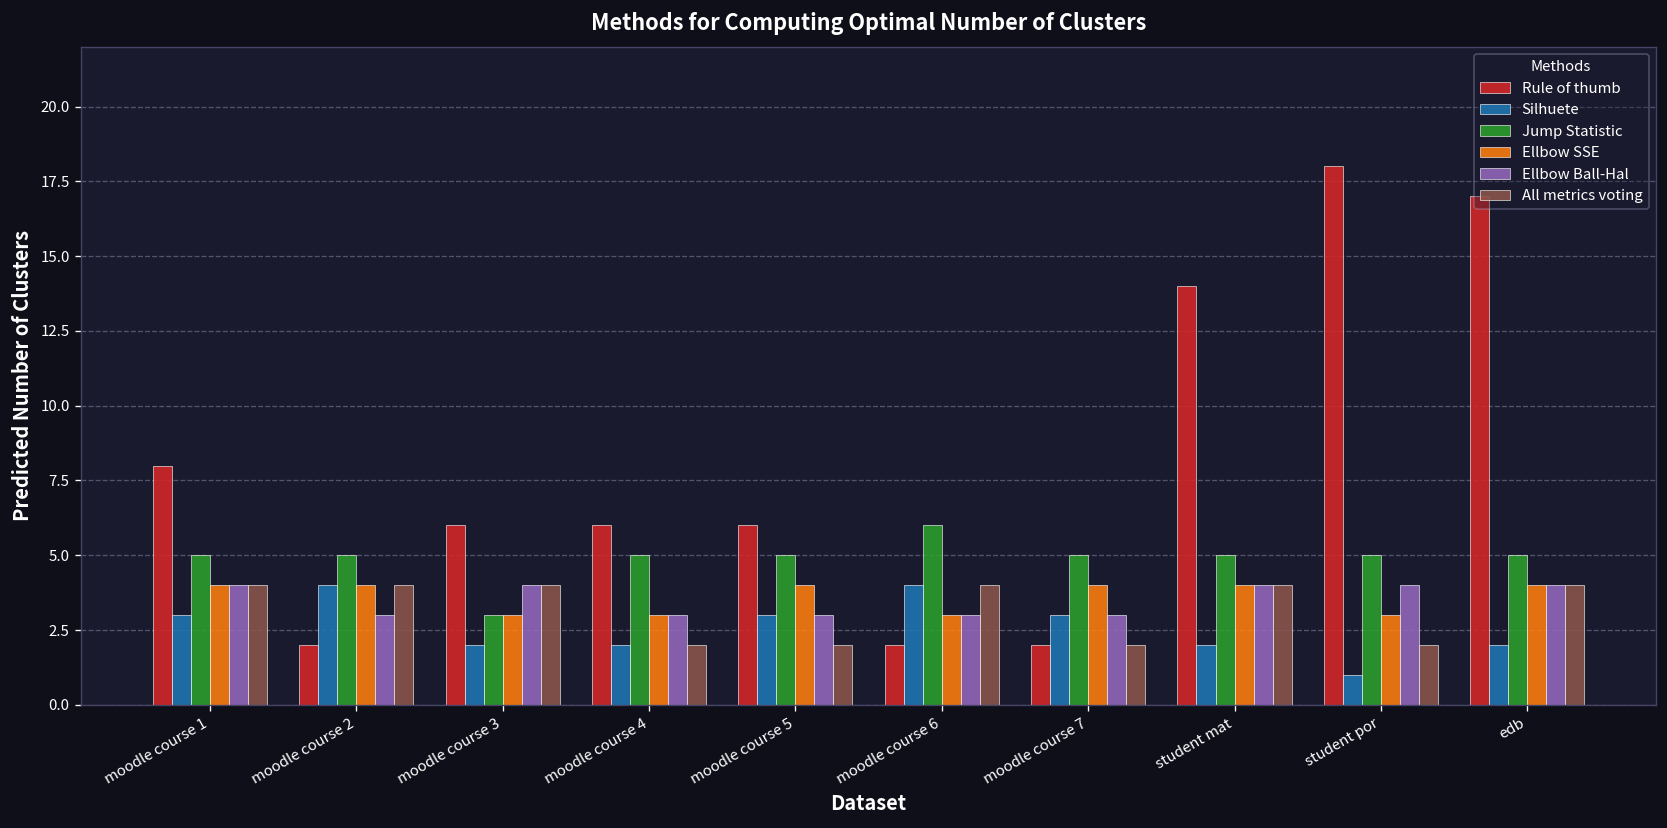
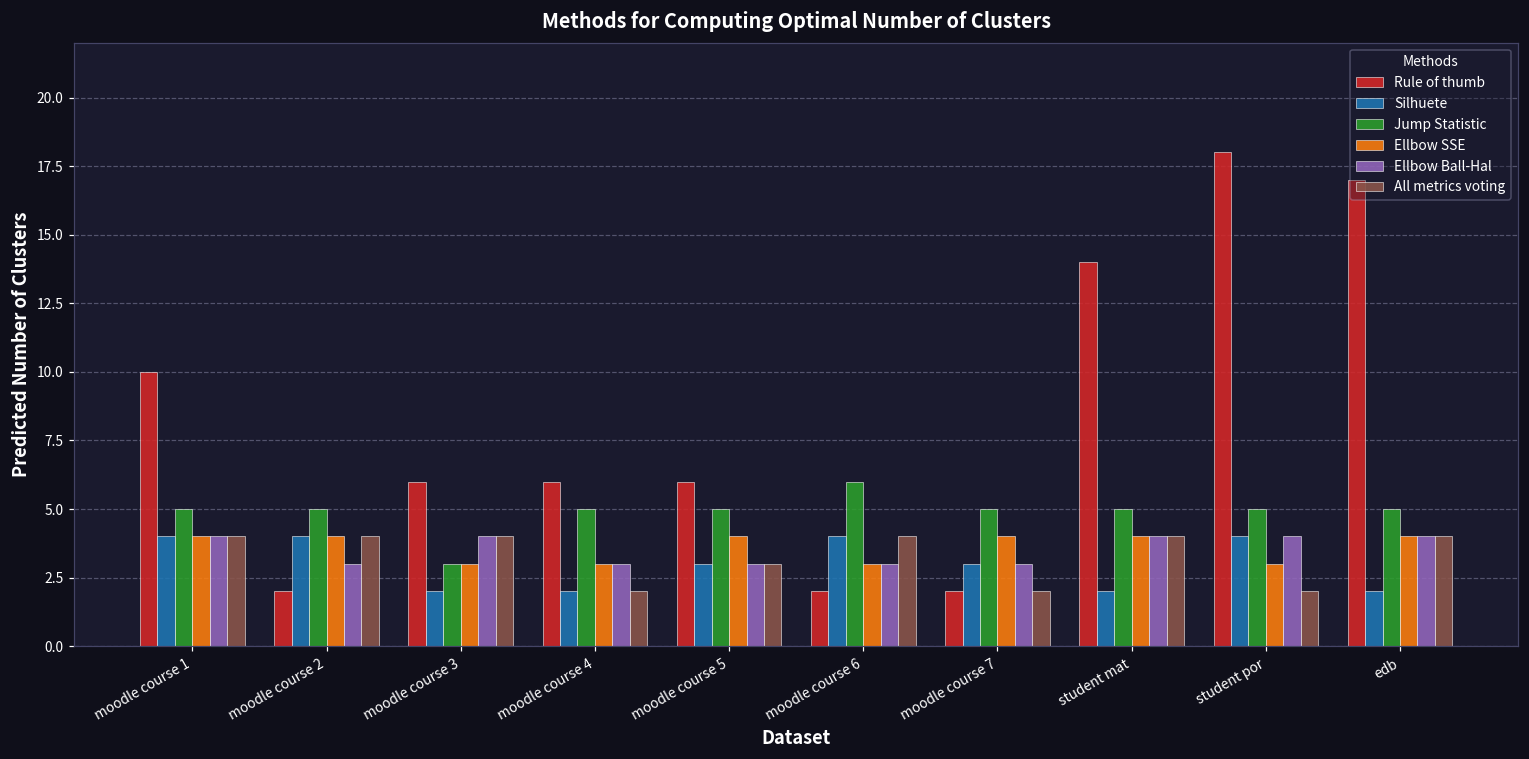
  {
    "Rule of thumb": {
-     "moodle course 1": 8,
+     "moodle course 1": 10,
      "moodle course 2": 2,
      "moodle course 3": 6,
      "moodle course 4": 6,
      "moodle course 5": 6,
      "moodle course 6": 2,
      "moodle course 7": 2,
      "student mat": 14,
      "student por": 18
    },
    "Silhuete": {
-     "moodle course 1": 3,
+     "moodle course 1": 4,
      "moodle course 2": 4,
      "moodle course 3": 2,
      "moodle course 4": 2,
      "moodle course 5": 3,
      "moodle course 6": 4,
      "moodle course 7": 3,
      "student mat": 2,
-     "student por": 1,
+     "student por": 4,
      "edb": 2
    },
    "Jump Statistic": {
      "moodle course 1": 5,
      "moodle course 2": 5,
      "moodle course 3": 3,
      "moodle course 4": 5,
      "moodle course 5": 5,
      "moodle course 6": 6,
      "moodle course 7": 5,
      "student mat": 5,
      "student por": 5,
      "edb": 5
    },
    "Ellbow SSE": {
      "moodle course 1": 4,
      "moodle course 2": 4,
      "moodle course 3": 3,
      "moodle course 4": 3,
      "moodle course 5": 4,
      "moodle course 6": 3,
      "moodle course 7": 4,
      "student mat": 4,
      "student por": 3,
      "edb": 4
    },
    "Ellbow Ball-Hal": {
      "moodle course 1": 4,
      "moodle course 2": 3,
      "moodle course 3": 4,
      "moodle course 4": 3,
      "moodle course 5": 3,
      "moodle course 6": 3,
      "moodle course 7": 3,
      "student mat": 4,
      "student por": 4,
      "edb": 4
    },
    "All metrics voting": {
      "moodle course 1": 4,
      "moodle course 2": 4,
      "moodle course 3": 4,
      "moodle course 4": 2,
-     "moodle course 5": 2,
+     "moodle course 5": 3,
      "moodle course 6": 4,
      "moodle course 7": 2,
      "student mat": 4,
      "student por": 2,
      "edb": 4
    }
  }
